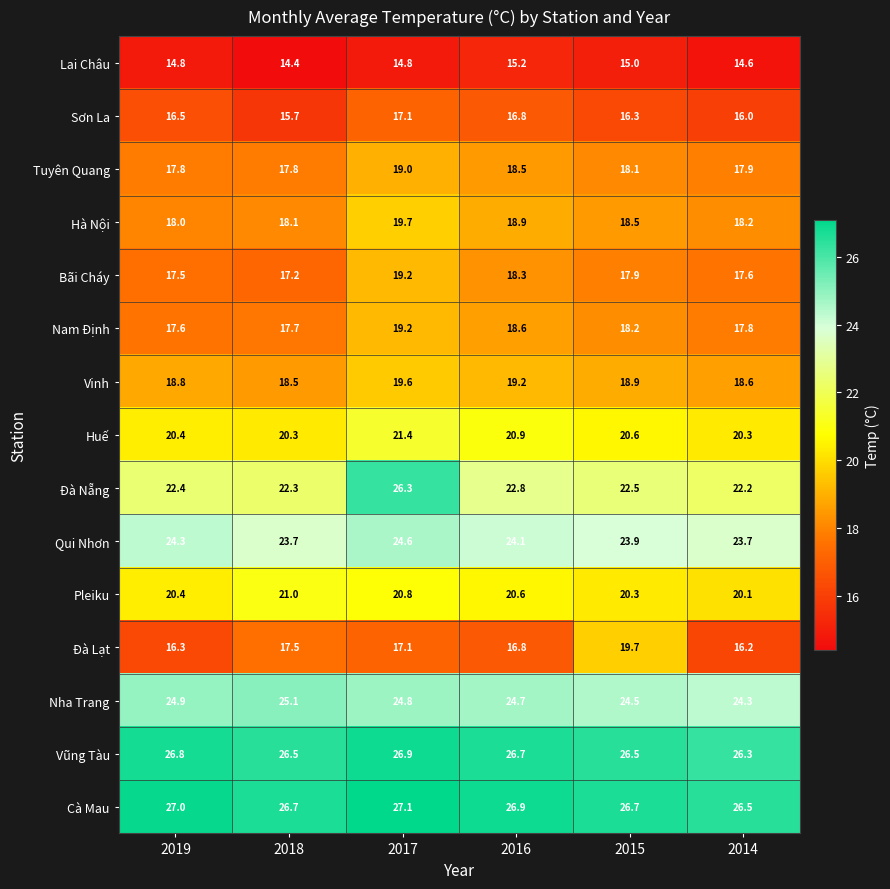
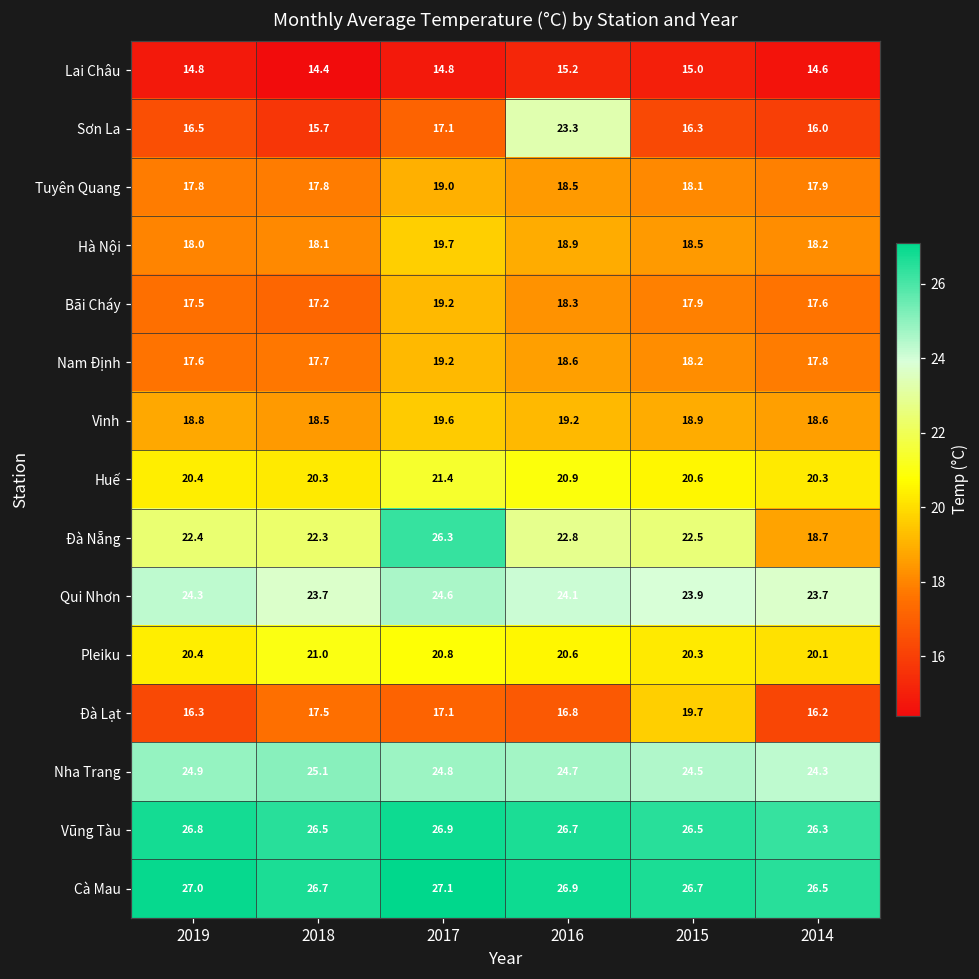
  {
    "Lai Châu": {
      "2019": 14.8,
      "2018": 14.4,
      "2017": 14.8,
      "2016": 15.2,
      "2015": 15.0,
      "2014": 14.6
    },
    "Sơn La": {
      "2019": 16.5,
      "2018": 15.7,
      "2017": 17.1,
-     "2016": 16.8,
+     "2016": 23.3,
      "2015": 16.3,
      "2014": 16.0
    },
    "Tuyên Quang": {
      "2019": 17.8,
      "2018": 17.8,
      "2017": 19.0,
      "2016": 18.5,
      "2015": 18.1,
      "2014": 17.9
    },
    "Hà Nội": {
      "2019": 18.0,
      "2018": 18.1,
      "2017": 19.7,
      "2016": 18.9,
      "2015": 18.5,
      "2014": 18.2
    },
    "Bãi Cháy": {
      "2019": 17.5,
      "2018": 17.2,
      "2017": 19.2,
      "2016": 18.3,
      "2015": 17.9,
      "2014": 17.6
    },
    "Nam Định": {
      "2019": 17.6,
      "2018": 17.7,
      "2017": 19.2,
      "2016": 18.6,
      "2015": 18.2,
      "2014": 17.8
    },
    "Vinh": {
      "2019": 18.8,
      "2018": 18.5,
      "2017": 19.6,
      "2016": 19.2,
      "2015": 18.9,
      "2014": 18.6
    },
    "Huế": {
      "2019": 20.4,
      "2018": 20.3,
      "2017": 21.4,
      "2016": 20.9,
      "2015": 20.6,
      "2014": 20.3
    },
    "Đà Nẵng": {
      "2019": 22.4,
      "2018": 22.3,
      "2017": 26.3,
      "2016": 22.8,
      "2015": 22.5,
-     "2014": 22.2
+     "2014": 18.7
    },
    "Qui Nhơn": {
      "2019": 24.3,
      "2018": 23.7,
      "2017": 24.6,
      "2016": 24.1,
      "2015": 23.9,
      "2014": 23.7
    },
    "Pleiku": {
      "2019": 20.4,
      "2018": 21.0,
      "2017": 20.8,
      "2016": 20.6,
      "2015": 20.3,
      "2014": 20.1
    },
    "Đà Lạt": {
      "2019": 16.3,
      "2018": 17.5,
      "2017": 17.1,
      "2016": 16.8,
      "2015": 19.7,
      "2014": 16.2
    },
    "Nha Trang": {
      "2019": 24.9,
      "2018": 25.1,
      "2017": 24.8,
      "2016": 24.7,
      "2015": 24.5,
      "2014": 24.3
    },
    "Vũng Tàu": {
      "2019": 26.8,
      "2018": 26.5,
      "2017": 26.9,
      "2016": 26.7,
      "2015": 26.5,
      "2014": 26.3
    },
    "Cà Mau": {
      "2019": 27.0,
      "2018": 26.7,
      "2017": 27.1,
      "2016": 26.9,
      "2015": 26.7,
      "2014": 26.5
    }
  }
